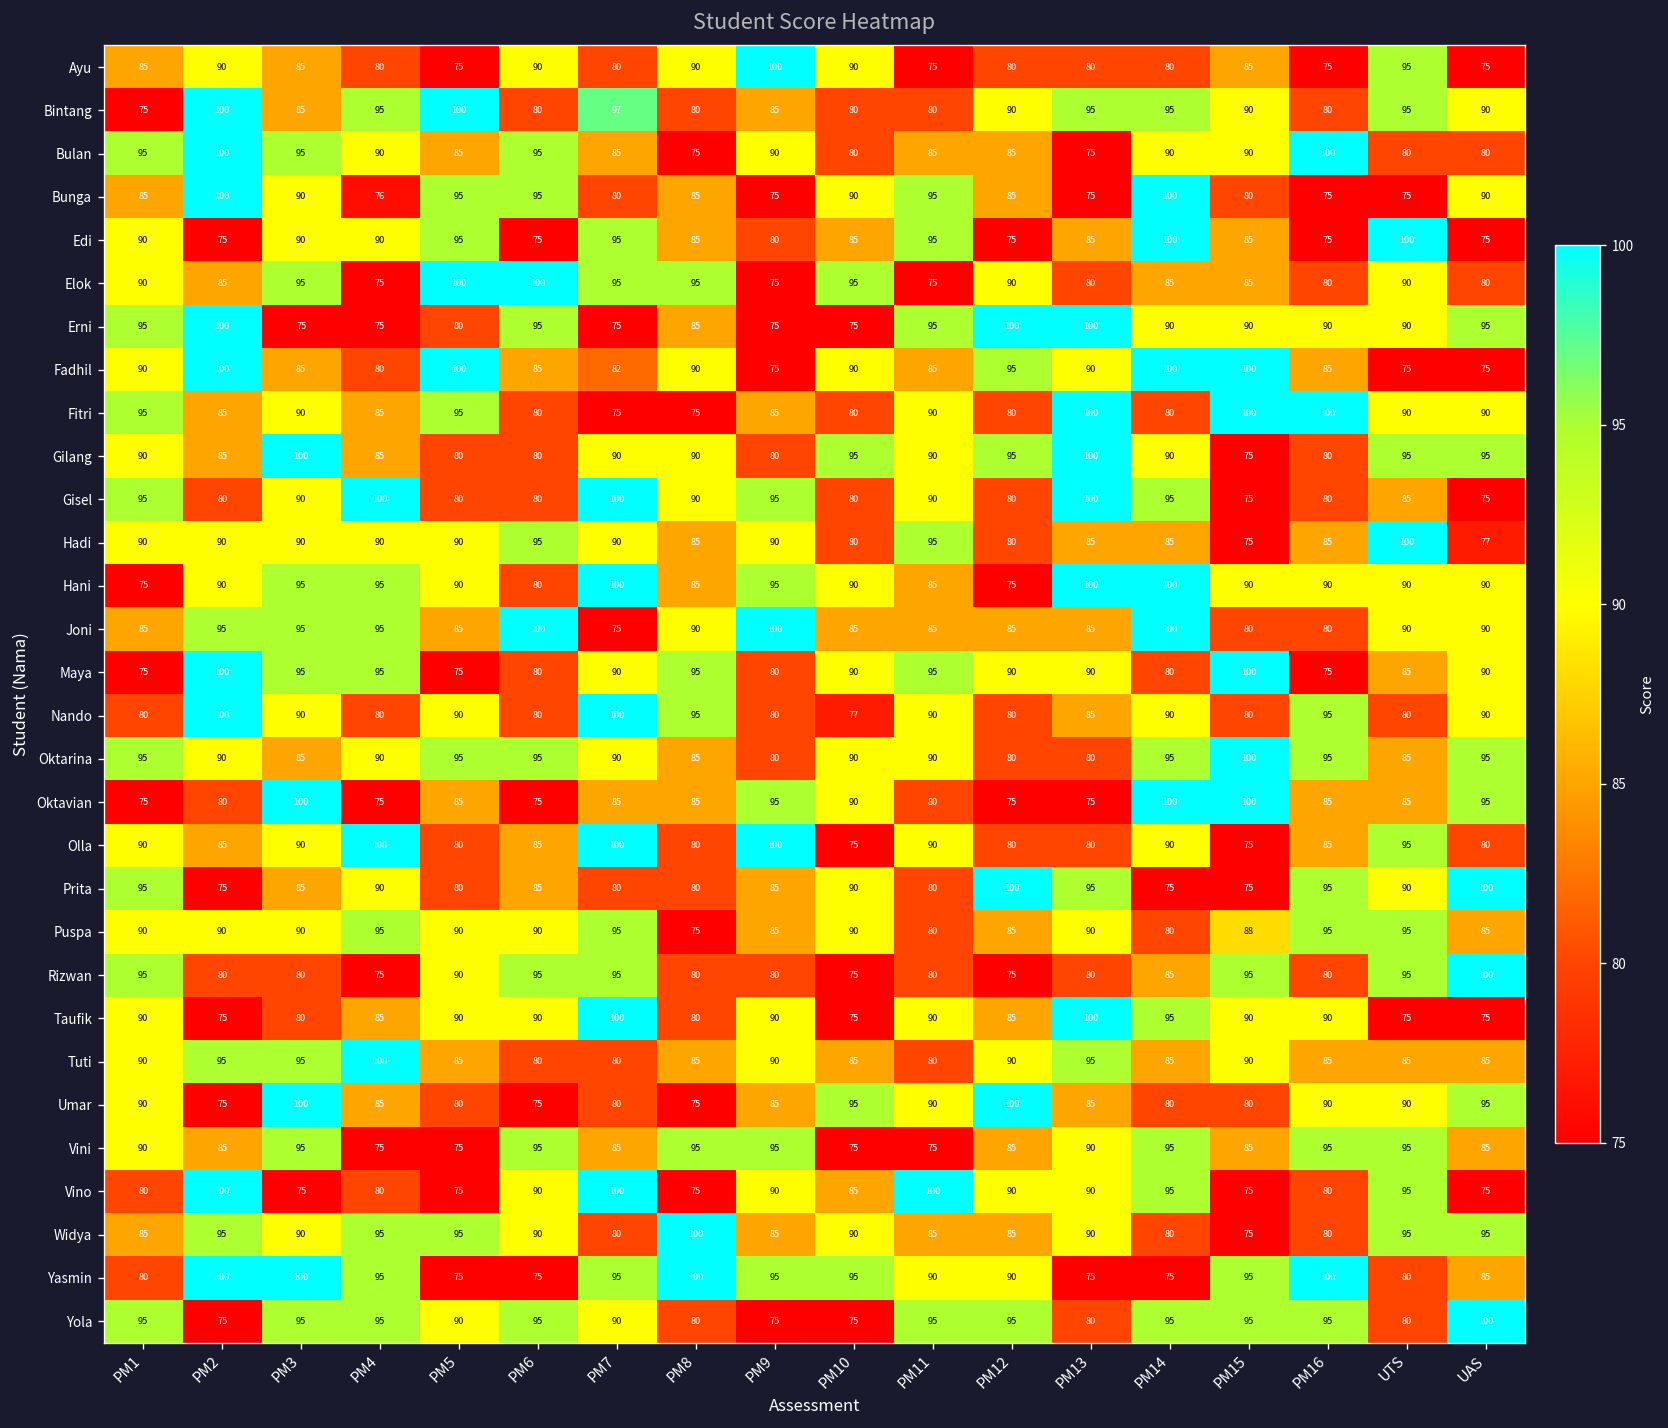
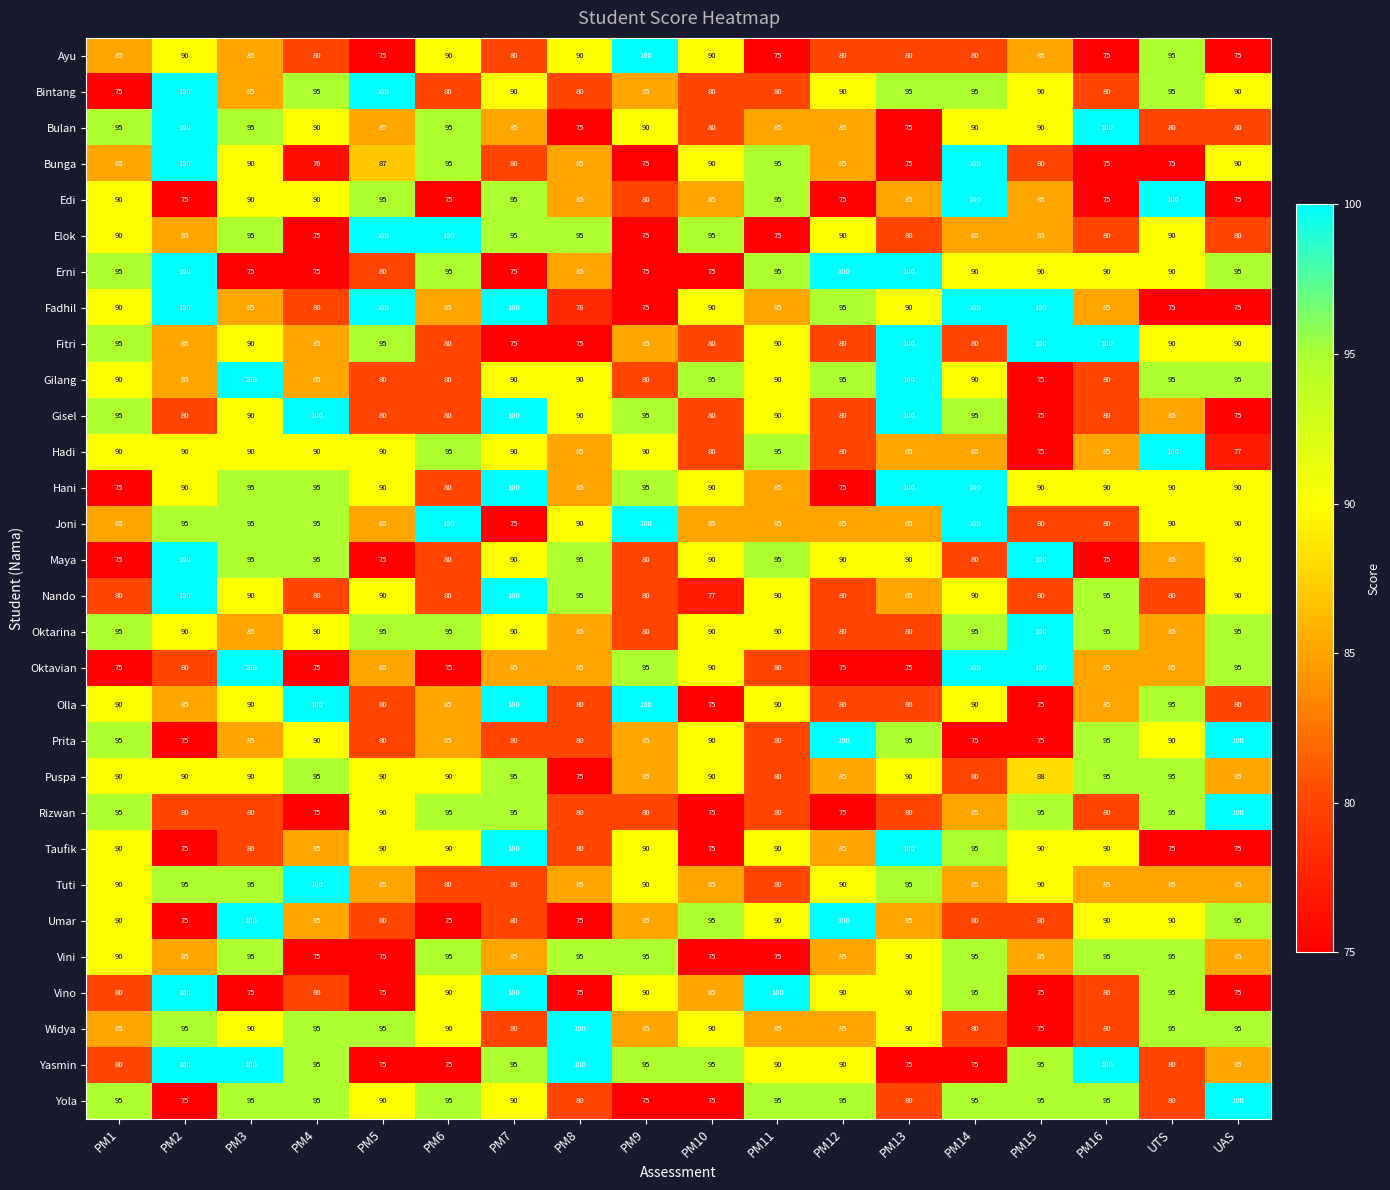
  {
    "Bintang": {
      "PM1": 75,
      "PM2": 100,
      "PM3": 85,
      "PM4": 95,
      "PM5": 100,
      "PM6": 80,
-     "PM7": 97,
+     "PM7": 90,
      "PM8": 80,
      "PM9": 85,
      "PM10": 80,
      "PM11": 80,
      "PM12": 90,
      "PM13": 95,
      "PM14": 95,
      "PM15": 90,
      "PM16": 80,
      "UTS": 95,
      "UAS": 90
    },
    "Bunga": {
      "PM1": 85,
      "PM2": 100,
      "PM3": 90,
      "PM4": 76,
-     "PM5": 95,
+     "PM5": 87,
      "PM6": 95,
      "PM7": 80,
      "PM8": 85,
      "PM9": 75,
      "PM10": 90,
      "PM11": 95,
      "PM12": 85,
      "PM13": 75,
      "PM14": 100,
      "PM15": 80,
      "PM16": 75,
      "UTS": 75,
      "UAS": 90
    },
    "Fadhil": {
      "PM1": 90,
      "PM2": 100,
      "PM3": 85,
      "PM4": 80,
      "PM5": 100,
      "PM6": 85,
-     "PM7": 82,
-     "PM8": 90,
+     "PM7": 100,
+     "PM8": 78,
      "PM9": 75,
      "PM10": 90,
      "PM11": 85,
      "PM12": 95,
      "PM13": 90,
      "PM14": 100,
      "PM15": 100,
      "PM16": 85,
      "UTS": 75,
      "UAS": 75
    }
  }
